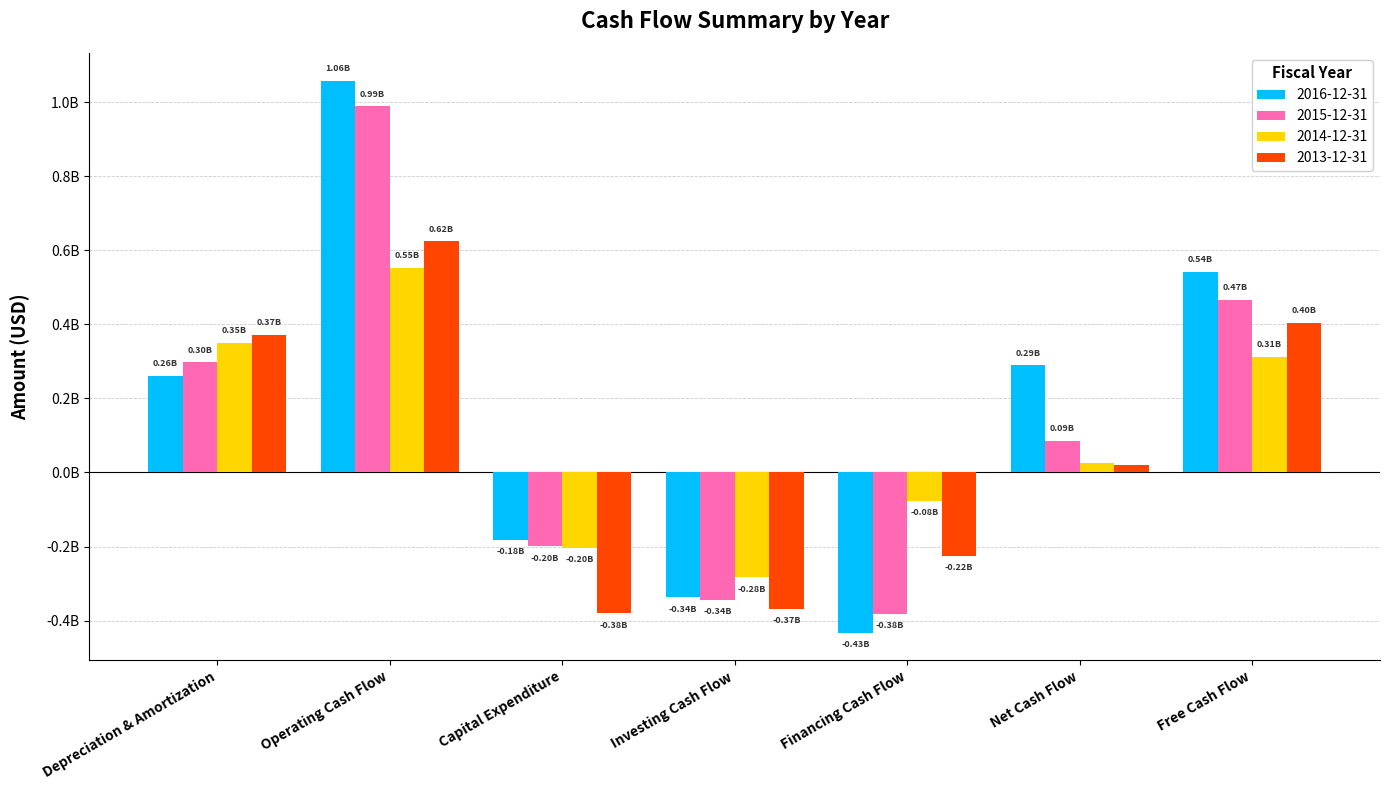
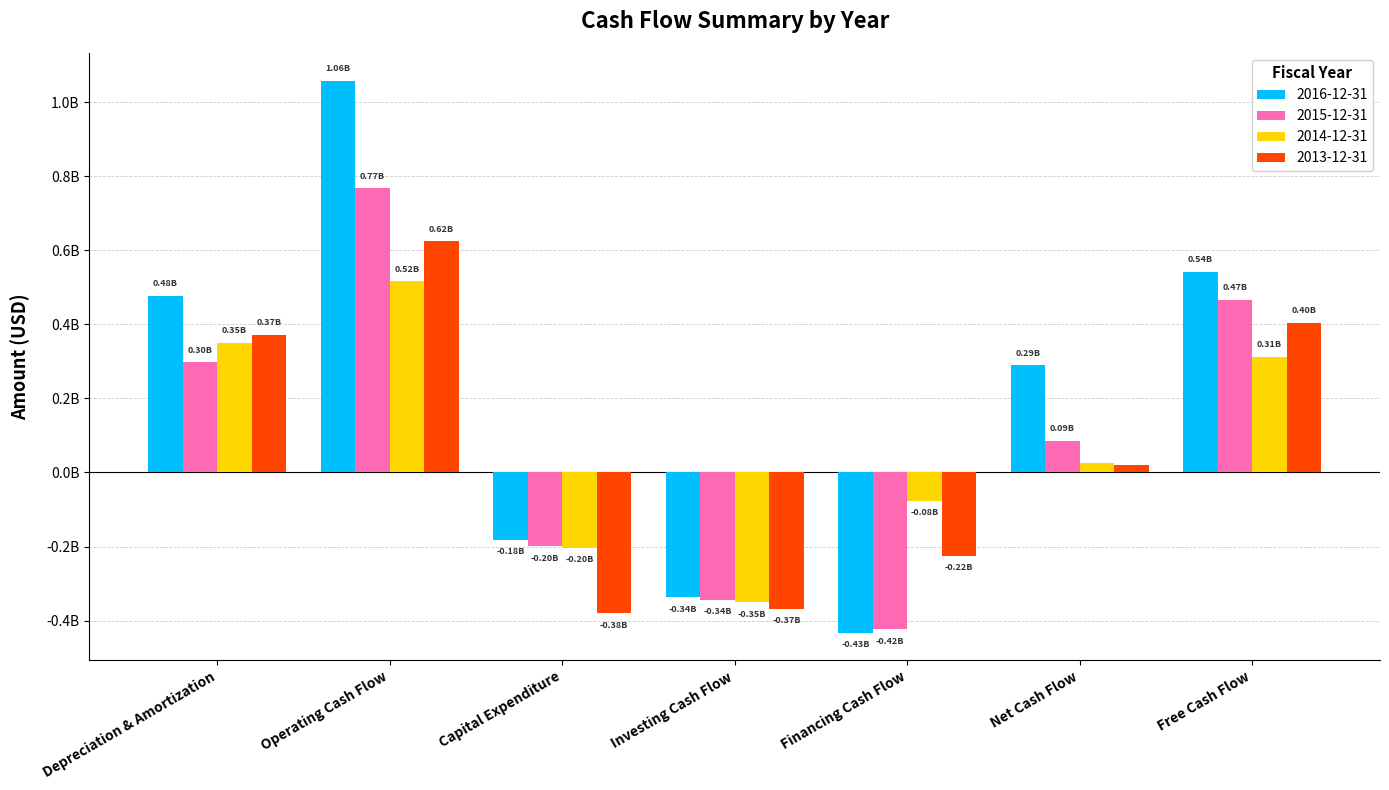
  {
    "2016-12-31": {
-     "Depreciation & Amortization": "0.26B",
+     "Depreciation & Amortization": "0.48B",
      "Operating Cash Flow": "1.06B",
      "Capital Expenditure": "-0.18B",
      "Investing Cash Flow": "-0.34B",
      "Financing Cash Flow": "-0.43B",
      "Net Cash Flow": "0.29B",
      "Free Cash Flow": "0.54B"
    },
    "2015-12-31": {
      "Depreciation & Amortization": "0.30B",
-     "Operating Cash Flow": "0.99B",
+     "Operating Cash Flow": "0.77B",
      "Capital Expenditure": "-0.20B",
      "Investing Cash Flow": "-0.34B",
-     "Financing Cash Flow": "-0.38B",
+     "Financing Cash Flow": "-0.42B",
      "Net Cash Flow": "0.09B",
      "Free Cash Flow": "0.47B"
    },
    "2014-12-31": {
      "Depreciation & Amortization": "0.35B",
-     "Operating Cash Flow": "0.55B",
+     "Operating Cash Flow": "0.52B",
      "Capital Expenditure": "-0.20B",
-     "Investing Cash Flow": "-0.28B",
+     "Investing Cash Flow": "-0.35B",
      "Financing Cash Flow": "-0.08B",
      "Free Cash Flow": "0.31B"
    },
    "2013-12-31": {
      "Depreciation & Amortization": "0.37B",
      "Operating Cash Flow": "0.62B",
      "Capital Expenditure": "-0.38B",
      "Investing Cash Flow": "-0.37B",
      "Financing Cash Flow": "-0.22B",
      "Free Cash Flow": "0.40B"
    }
  }
